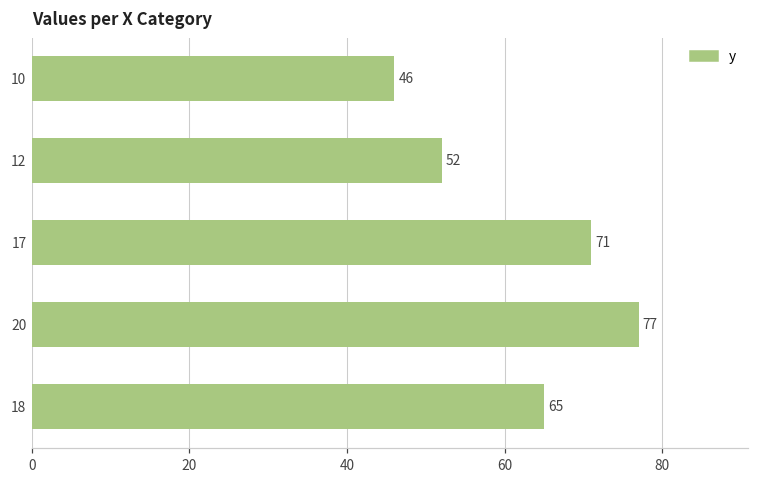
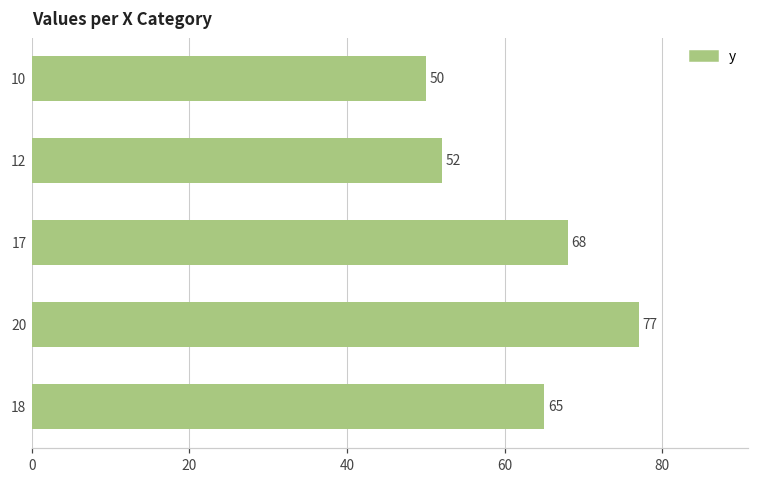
  {
-   "10": 46,
+   "10": 50,
    "12": 52,
-   "17": 71,
+   "17": 68,
    "20": 77,
    "18": 65
  }
